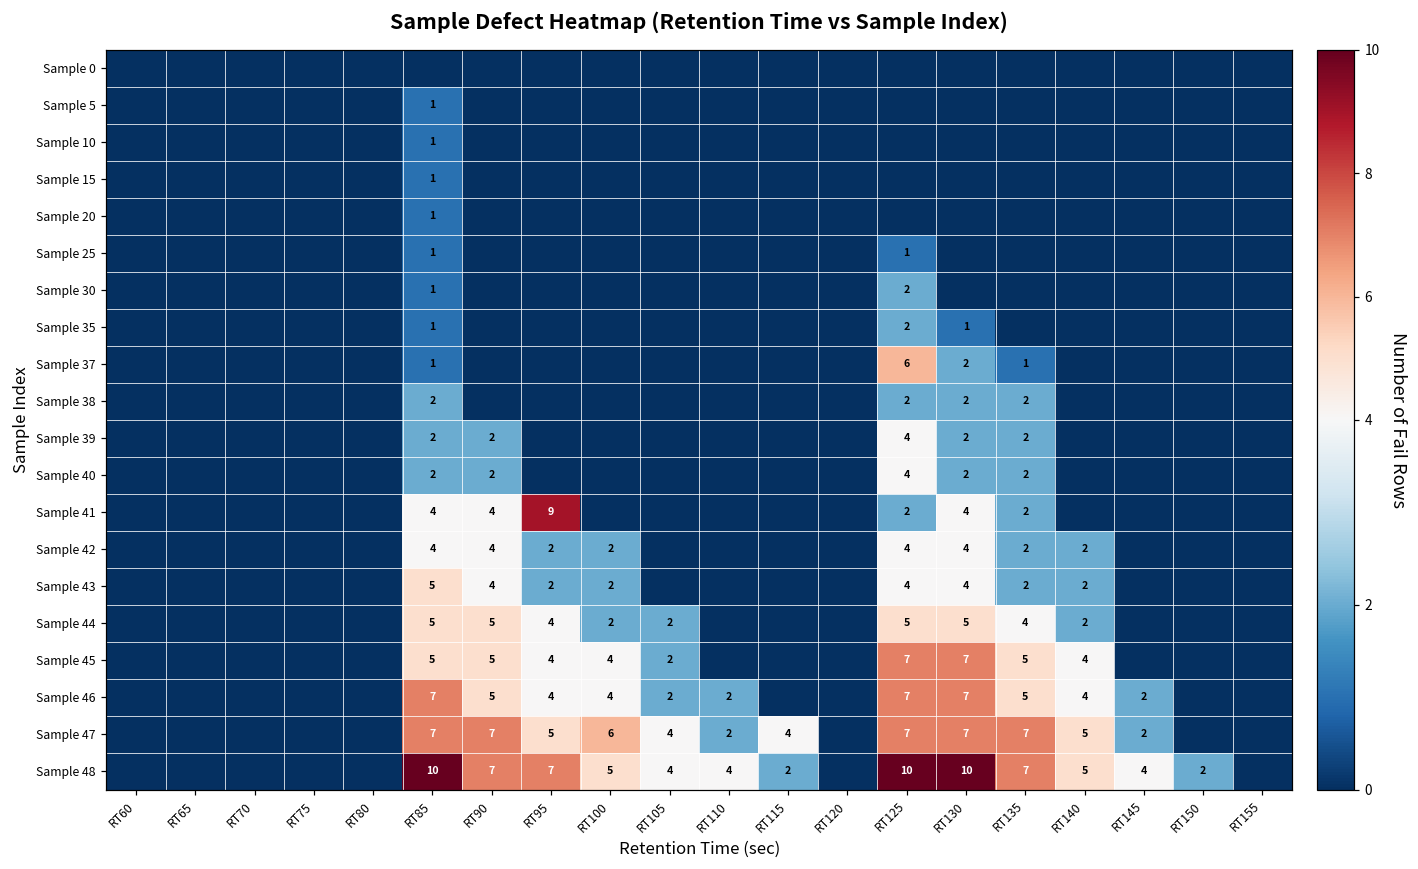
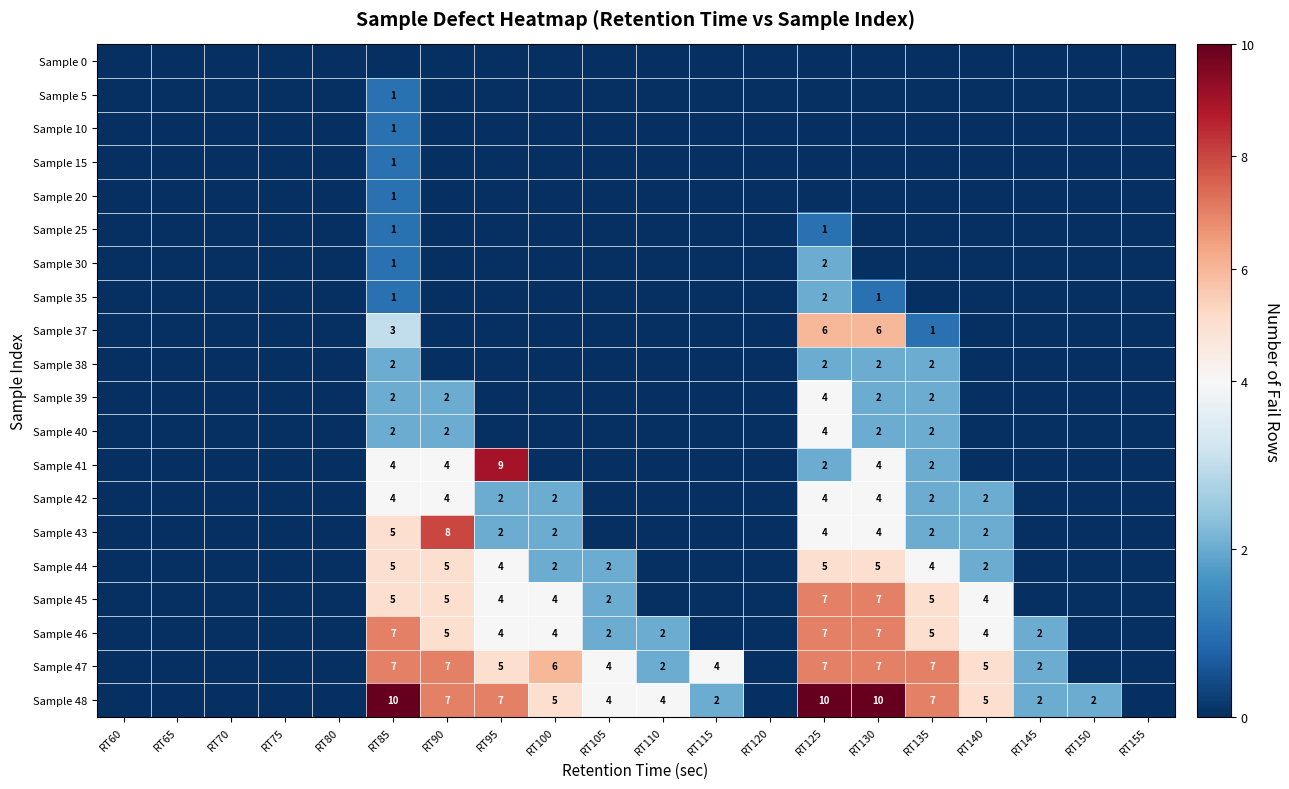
  {
    "Sample 5": {
      "RT85": 1
    },
    "Sample 10": {
      "RT85": 1
    },
    "Sample 15": {
      "RT85": 1
    },
    "Sample 20": {
      "RT85": 1
    },
    "Sample 25": {
      "RT85": 1,
      "RT125": 1
    },
    "Sample 30": {
      "RT85": 1,
      "RT125": 2
    },
    "Sample 35": {
      "RT85": 1,
      "RT125": 2,
      "RT130": 1
    },
    "Sample 37": {
-     "RT85": 1,
+     "RT85": 3,
      "RT125": 6,
-     "RT130": 2,
+     "RT130": 6,
      "RT135": 1
    },
    "Sample 38": {
      "RT85": 2,
      "RT125": 2,
      "RT130": 2,
      "RT135": 2
    },
    "Sample 39": {
      "RT85": 2,
      "RT90": 2,
      "RT125": 4,
      "RT130": 2,
      "RT135": 2
    },
    "Sample 40": {
      "RT85": 2,
      "RT90": 2,
      "RT125": 4,
      "RT130": 2,
      "RT135": 2
    },
    "Sample 41": {
      "RT85": 4,
      "RT90": 4,
      "RT95": 9,
      "RT125": 2,
      "RT130": 4,
      "RT135": 2
    },
    "Sample 42": {
      "RT85": 4,
      "RT90": 4,
      "RT95": 2,
      "RT100": 2,
      "RT125": 4,
      "RT130": 4,
      "RT135": 2,
      "RT140": 2
    },
    "Sample 43": {
      "RT85": 5,
-     "RT90": 4,
+     "RT90": 8,
      "RT95": 2,
      "RT100": 2,
      "RT125": 4,
      "RT130": 4,
      "RT135": 2,
      "RT140": 2
    },
    "Sample 44": {
      "RT85": 5,
      "RT90": 5,
      "RT95": 4,
      "RT100": 2,
      "RT105": 2,
      "RT125": 5,
      "RT130": 5,
      "RT135": 4,
      "RT140": 2
    },
    "Sample 45": {
      "RT85": 5,
      "RT90": 5,
      "RT95": 4,
      "RT100": 4,
      "RT105": 2,
      "RT125": 7,
      "RT130": 7,
      "RT135": 5,
      "RT140": 4
    },
    "Sample 46": {
      "RT85": 7,
      "RT90": 5,
      "RT95": 4,
      "RT100": 4,
      "RT105": 2,
      "RT110": 2,
      "RT125": 7,
      "RT130": 7,
      "RT135": 5,
      "RT140": 4,
      "RT145": 2
    },
    "Sample 47": {
      "RT85": 7,
      "RT90": 7,
      "RT95": 5,
      "RT100": 6,
      "RT105": 4,
      "RT110": 2,
      "RT115": 4,
      "RT125": 7,
      "RT130": 7,
      "RT135": 7,
      "RT140": 5,
      "RT145": 2
    },
    "Sample 48": {
      "RT85": 10,
      "RT90": 7,
      "RT95": 7,
      "RT100": 5,
      "RT105": 4,
      "RT110": 4,
      "RT115": 2,
      "RT125": 10,
      "RT130": 10,
      "RT135": 7,
      "RT140": 5,
-     "RT145": 4,
+     "RT145": 2,
      "RT150": 2
    }
  }
